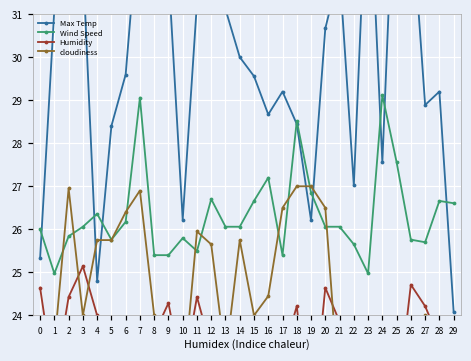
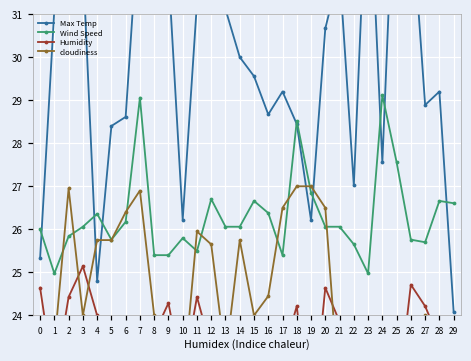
  {
    "Max Temp": {
      "0": 25.3,
      "4": 24.8,
      "5": 28.4,
-     "6": 29.6,
+     "6": 28.6,
      "10": 26.2,
      "14": 30.0,
      "15": 29.6,
      "16": 28.7,
      "17": 29.2,
      "18": 28.4,
      "19": 26.2,
      "20": 30.7,
      "22": 27.0,
      "24": 27.6,
      "27": 28.9,
      "28": 29.2,
      "29": 24.1
    },
    "Wind Speed": {
      "0": 26.0,
      "1": 25.0,
      "2": 25.8,
      "3": 26.1,
      "4": 26.4,
      "6": 26.2,
      "7": 29.1,
      "8": 25.4,
      "9": 25.4,
      "10": 25.8,
      "11": 25.5,
      "12": 26.7,
      "13": 26.1,
      "14": 26.1,
      "15": 26.7,
-     "16": 27.2,
+     "16": 26.4,
      "17": 25.4,
      "18": 28.5,
      "19": 26.9,
      "20": 26.1,
      "21": 26.1,
      "22": 25.7,
      "23": 25.0,
      "24": 29.1,
      "25": 27.6,
      "26": 25.8,
      "27": 25.7,
      "28": 26.7,
      "29": 26.6
    }
  }
